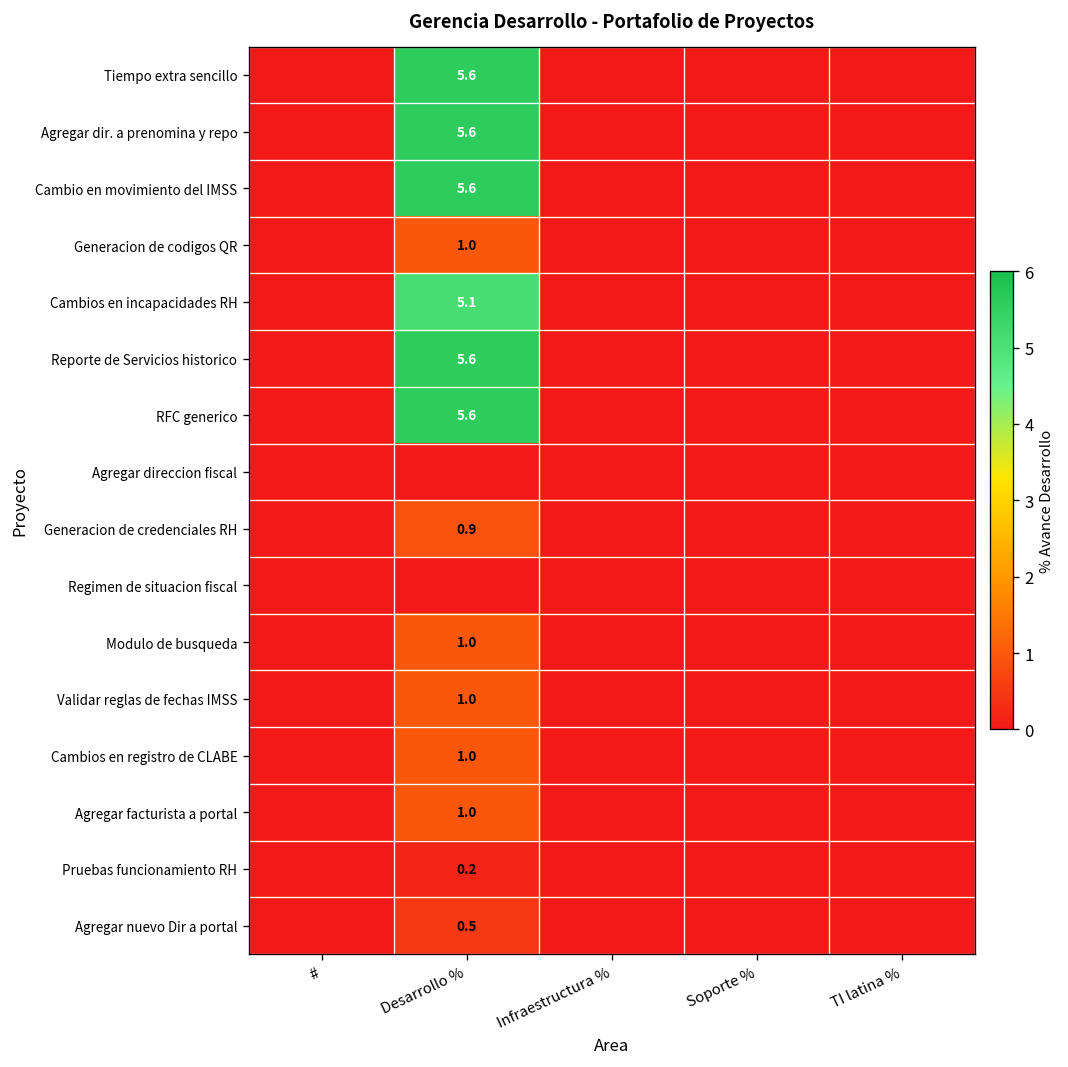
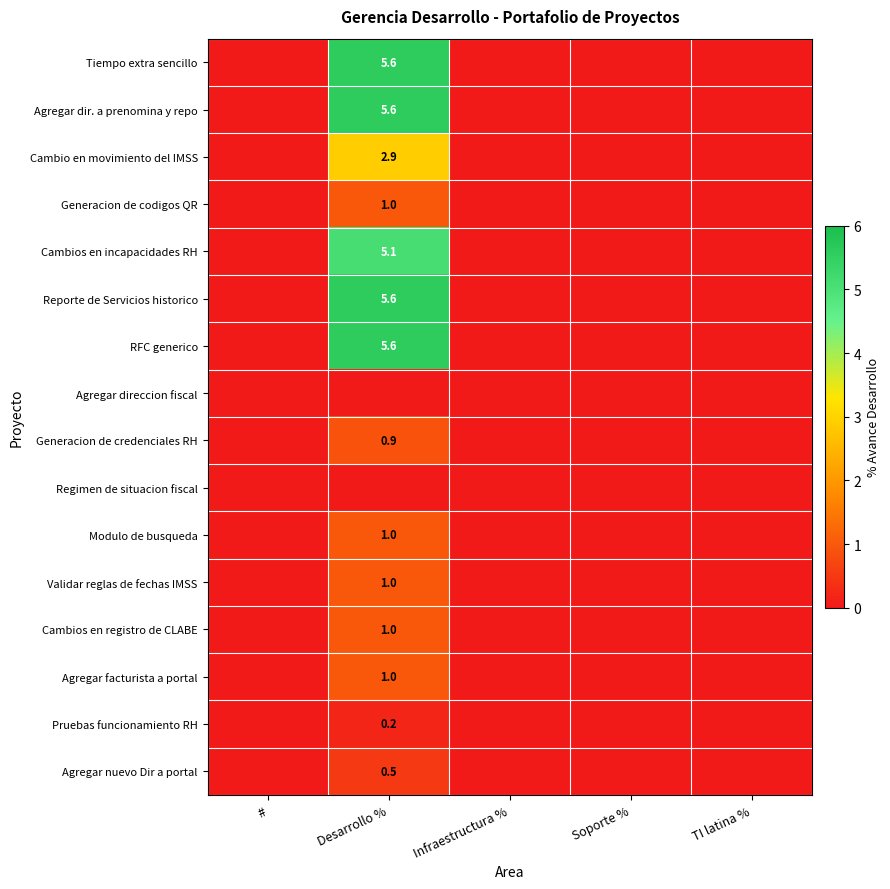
  {
    "Tiempo extra sencillo": {
      "Desarrollo %": 5.6
    },
    "Agregar dir. a prenomina y repo": {
      "Desarrollo %": 5.6
    },
    "Cambio en movimiento del IMSS": {
-     "Desarrollo %": 5.6
+     "Desarrollo %": 2.9
    },
    "Generacion de codigos QR": {
      "Desarrollo %": 1.0
    },
    "Cambios en incapacidades RH": {
      "Desarrollo %": 5.1
    },
    "Reporte de Servicios historico": {
      "Desarrollo %": 5.6
    },
    "RFC generico": {
      "Desarrollo %": 5.6
    },
    "Generacion de credenciales RH": {
      "Desarrollo %": 0.9
    },
    "Modulo de busqueda": {
      "Desarrollo %": 1.0
    },
    "Validar reglas de fechas IMSS": {
      "Desarrollo %": 1.0
    },
    "Cambios en registro de CLABE": {
      "Desarrollo %": 1.0
    },
    "Agregar facturista a portal": {
      "Desarrollo %": 1.0
    },
    "Pruebas funcionamiento RH": {
      "Desarrollo %": 0.2
    },
    "Agregar nuevo Dir a portal": {
      "Desarrollo %": 0.5
    }
  }
